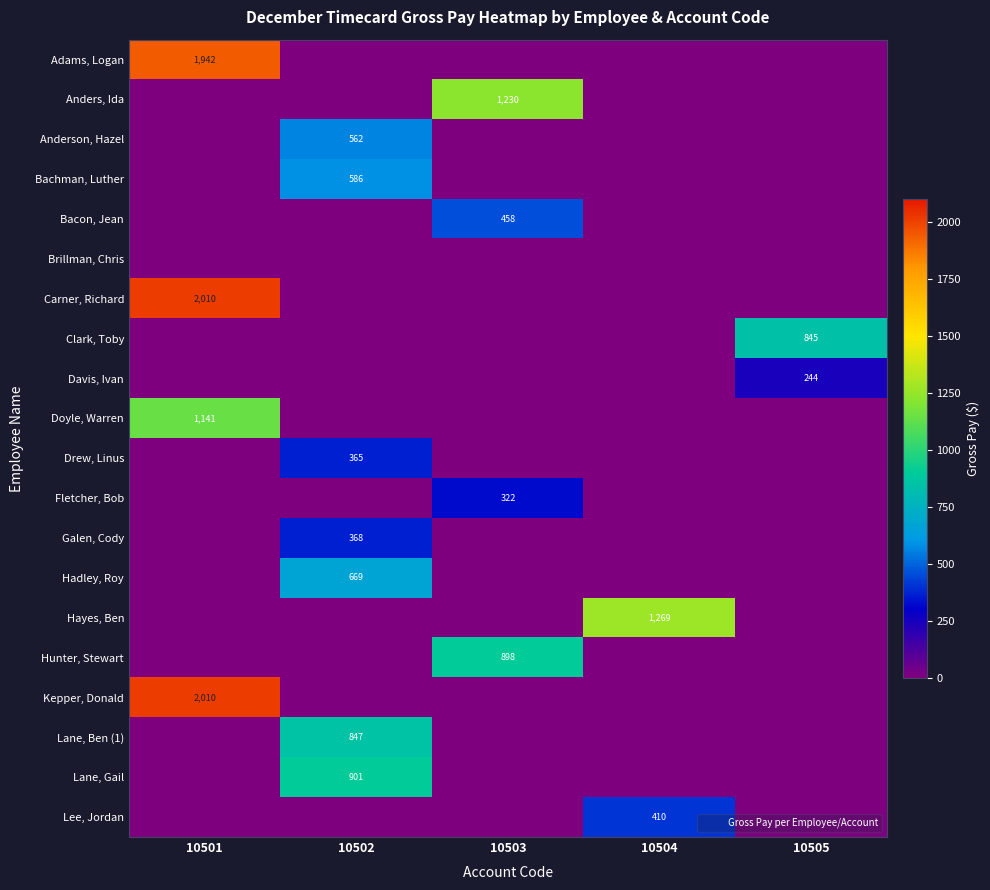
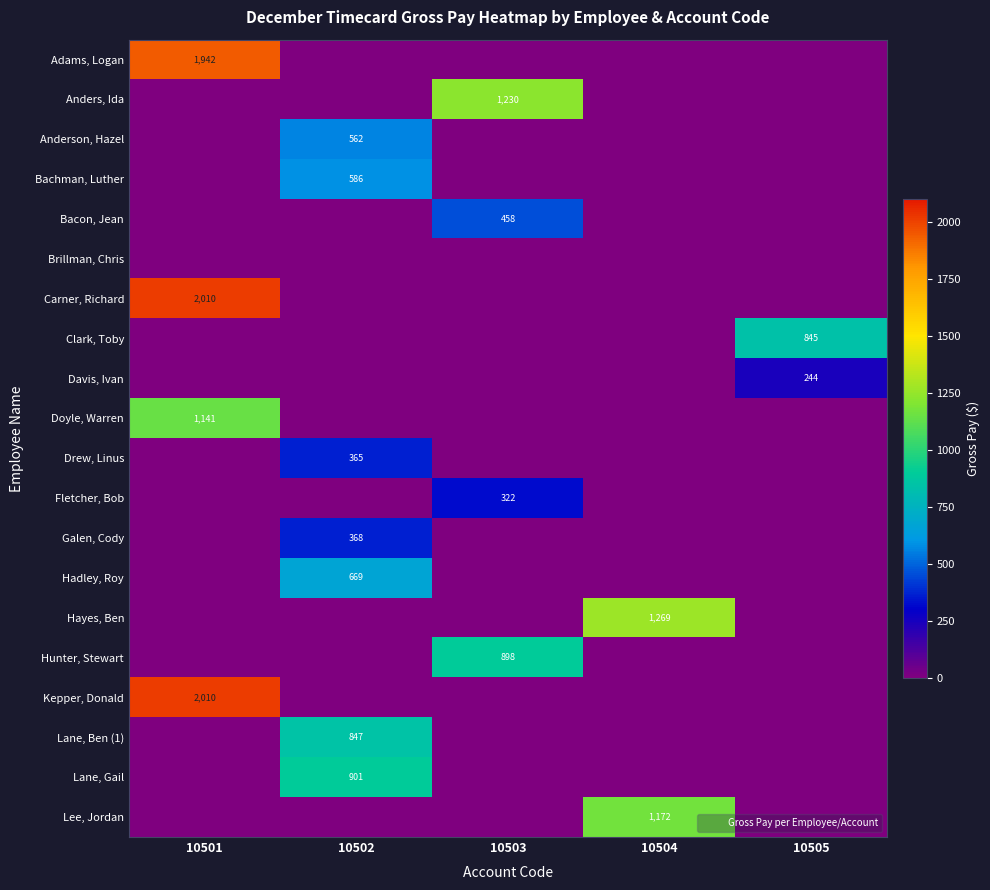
  {
    "Adams, Logan": {
      "10501": "1,942"
    },
    "Anders, Ida": {
      "10503": "1,230"
    },
    "Anderson, Hazel": {
      "10502": "562"
    },
    "Bachman, Luther": {
      "10502": "586"
    },
    "Bacon, Jean": {
      "10503": "458"
    },
    "Carner, Richard": {
      "10501": "2,010"
    },
    "Clark, Toby": {
      "10505": "845"
    },
    "Davis, Ivan": {
      "10505": "244"
    },
    "Doyle, Warren": {
      "10501": "1,141"
    },
    "Drew, Linus": {
      "10502": "365"
    },
    "Fletcher, Bob": {
      "10503": "322"
    },
    "Galen, Cody": {
      "10502": "368"
    },
    "Hadley, Roy": {
      "10502": "669"
    },
    "Hayes, Ben": {
      "10504": "1,269"
    },
    "Hunter, Stewart": {
      "10503": "898"
    },
    "Kepper, Donald": {
      "10501": "2,010"
    },
    "Lane, Ben (1)": {
      "10502": "847"
    },
    "Lane, Gail": {
      "10502": "901"
    },
    "Lee, Jordan": {
-     "10504": "410"
+     "10504": "1,172"
    }
  }
